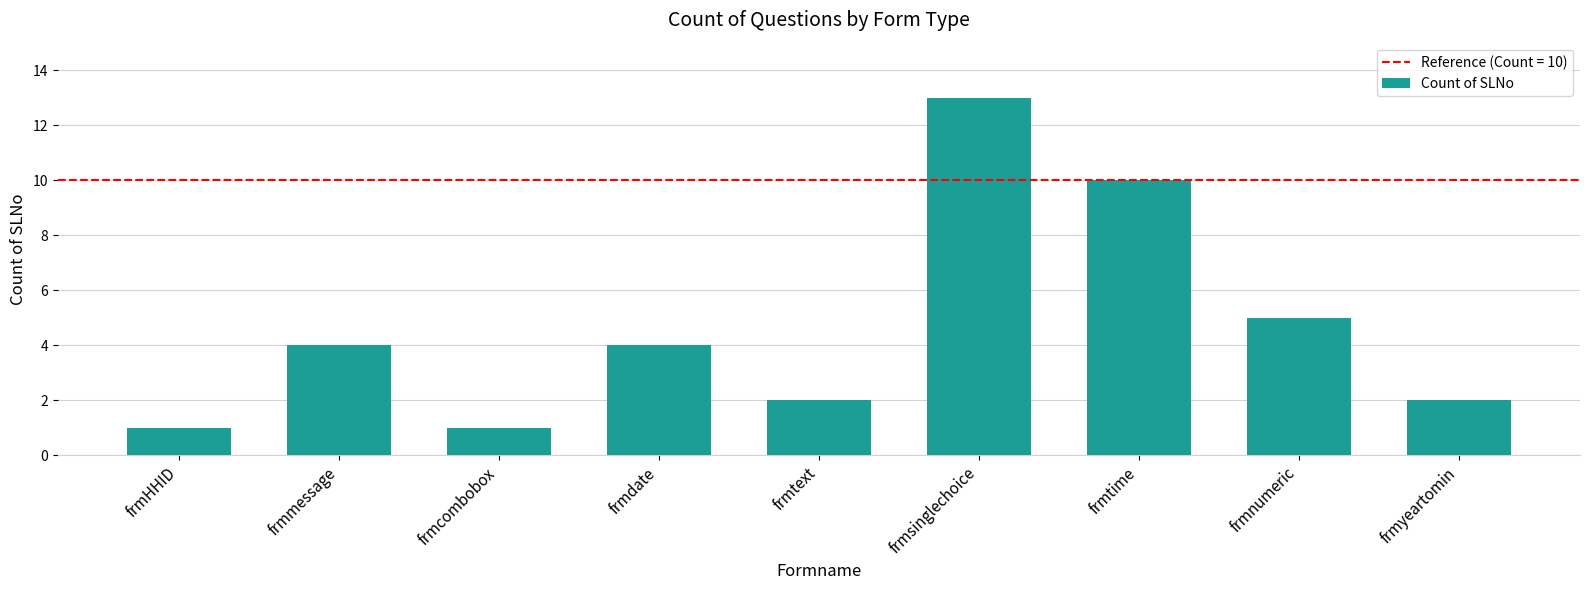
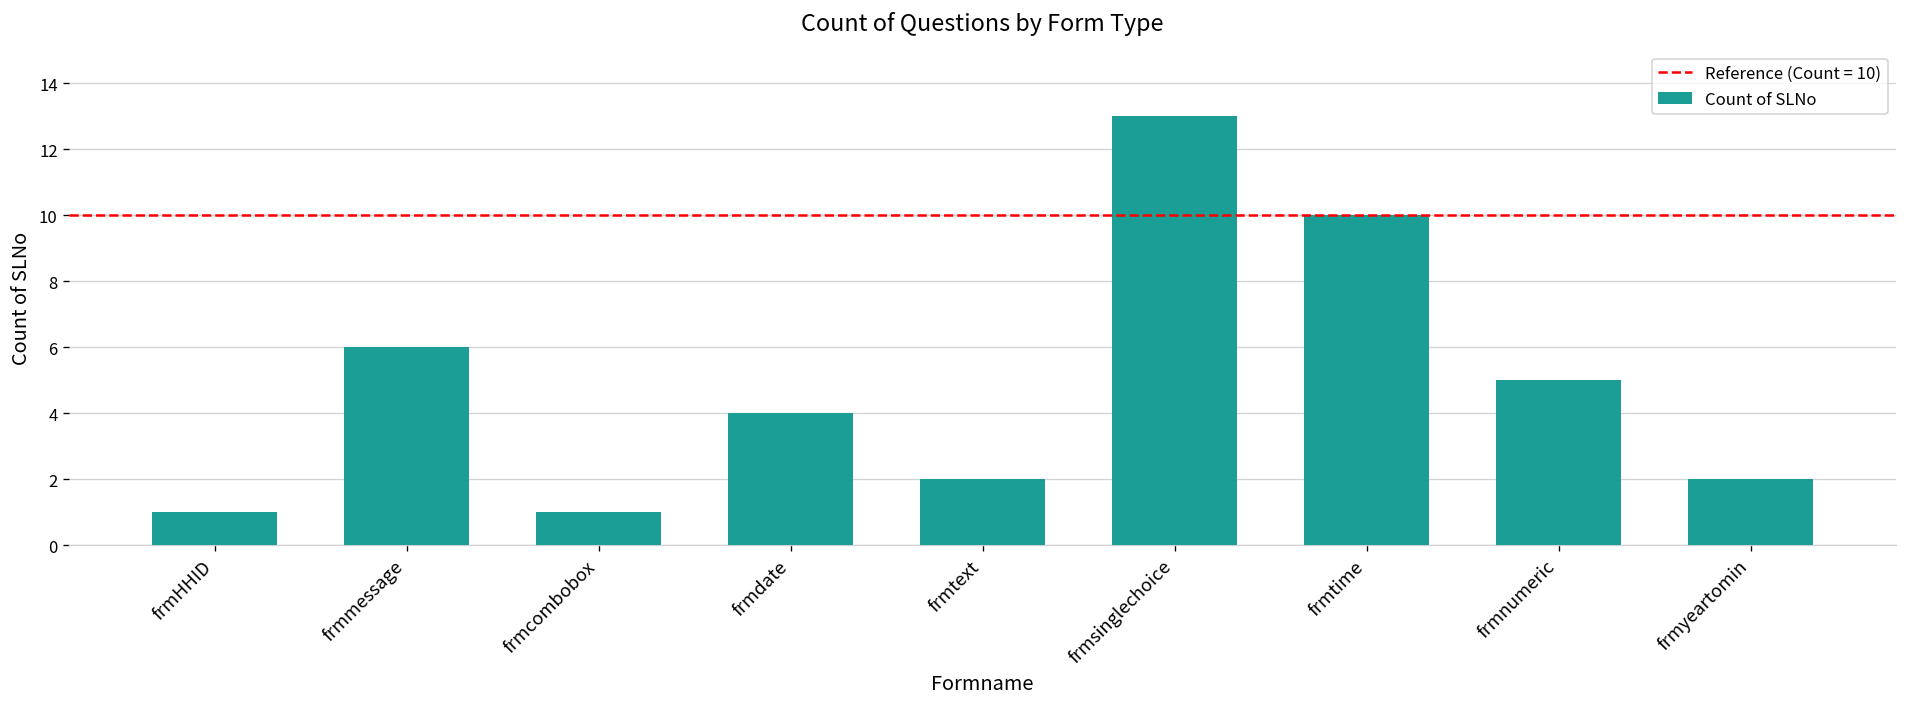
  {
    "frmHHID": 1,
-   "frmmessage": 4,
+   "frmmessage": 6,
    "frmcombobox": 1,
    "frmdate": 4,
    "frmtext": 2,
    "frmsinglechoice": 13,
    "frmtime": 10,
    "frmnumeric": 5,
    "frmyeartomin": 2
  }
